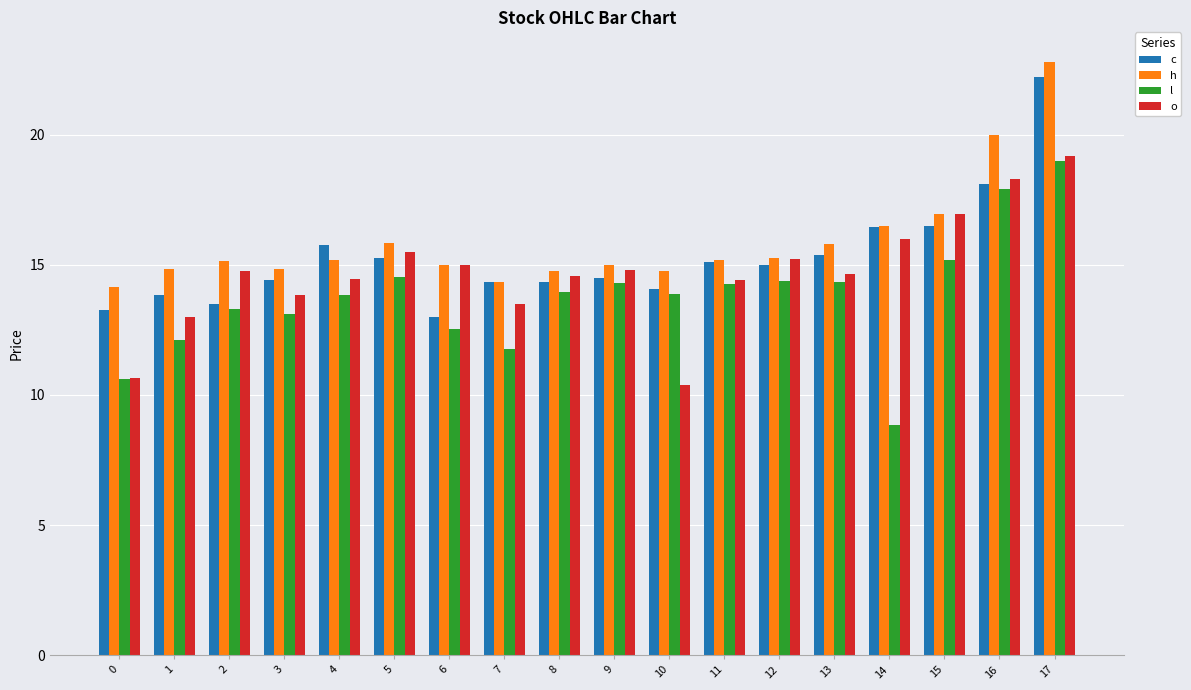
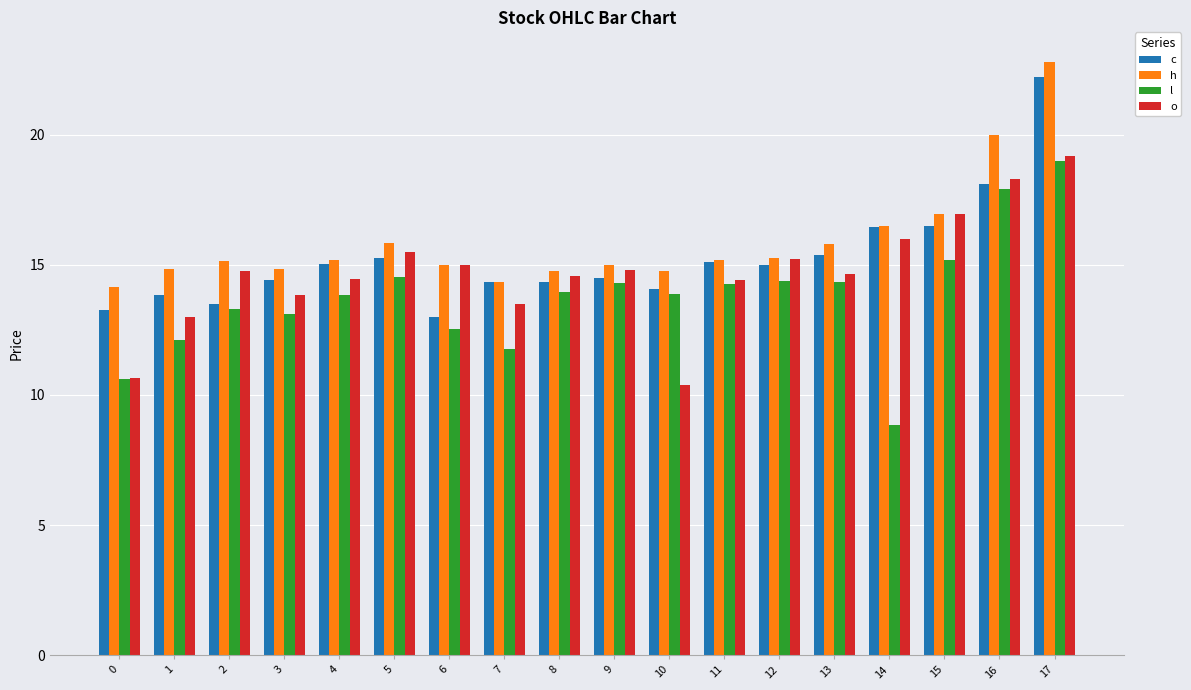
  {
    "c": {
      "0": 13.3,
      "1": 13.9,
      "2": 13.5,
      "3": 14.4,
-     "4": 15.8,
+     "4": 15.0,
      "5": 15.3,
      "6": 13.0,
      "7": 14.4,
      "8": 14.4,
      "9": 14.5,
      "10": 14.1,
      "11": 15.1,
      "12": 15.0,
      "13": 15.4,
      "14": 16.5,
      "15": 16.5,
      "16": 18.1,
      "17": 22.2
    },
    "h": {
      "0": 14.1,
      "1": 14.9,
      "2": 15.2,
      "3": 14.8,
      "4": 15.2,
      "5": 15.9,
      "6": 15.0,
      "7": 14.4,
      "8": 14.8,
      "9": 15.0,
      "10": 14.8,
      "11": 15.2,
      "12": 15.3,
      "13": 15.8,
      "14": 16.5,
      "15": 17.0,
      "16": 20.0,
      "17": 22.8
    },
    "l": {
      "0": 10.6,
      "1": 12.1,
      "2": 13.3,
      "3": 13.1,
      "4": 13.9,
      "5": 14.5,
      "6": 12.6,
      "7": 11.8,
      "8": 14.0,
      "9": 14.3,
      "10": 13.9,
      "11": 14.3,
      "12": 14.4,
      "13": 14.4,
      "14": 8.8,
      "15": 15.2,
      "16": 17.9,
      "17": 19.0
    },
    "o": {
      "0": 10.7,
      "1": 13.0,
      "2": 14.8,
      "3": 13.9,
      "4": 14.5,
      "5": 15.5,
      "6": 15.0,
      "7": 13.5,
      "8": 14.6,
      "9": 14.8,
      "10": 10.4,
      "11": 14.4,
      "12": 15.2,
      "13": 14.6,
      "14": 16.0,
      "15": 17.0,
      "16": 18.3,
      "17": 19.2
    }
  }
